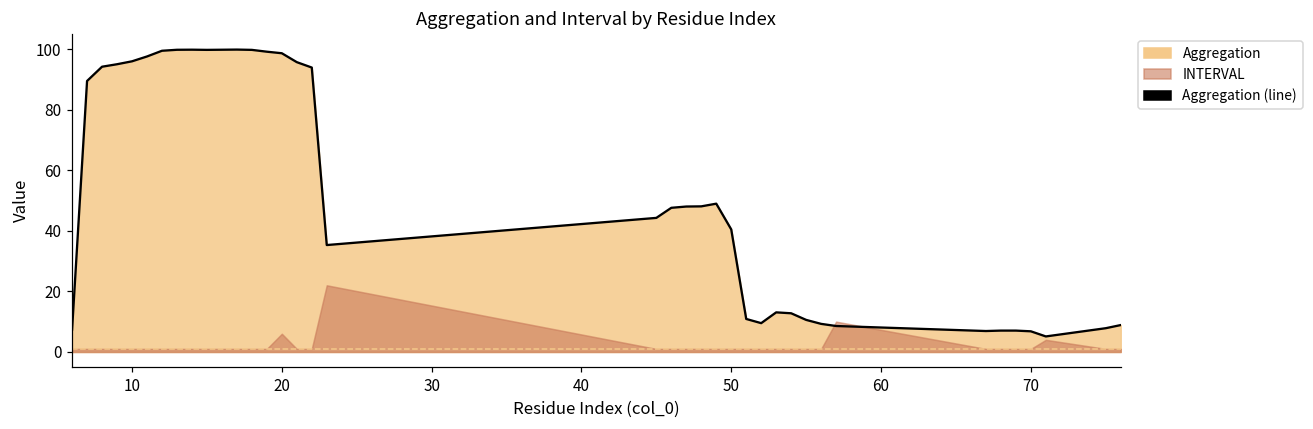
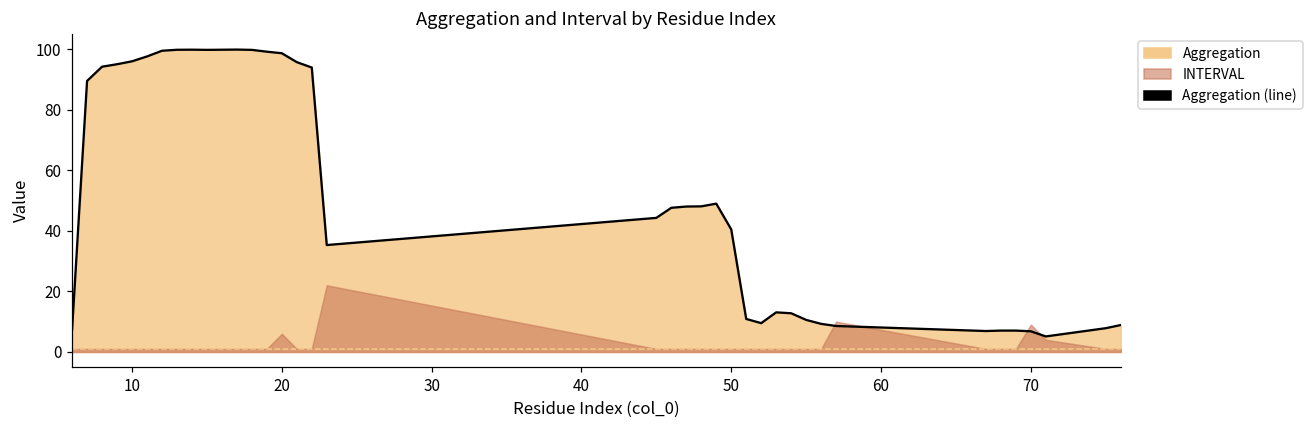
  {
    "Aggregation": {
      "10": 96,
      "20": 99,
      "50": 40,
      "70": 7
    },
    "INTERVAL": {
      "10": 1,
      "20": 6,
      "50": 1,
-     "70": 1
+     "70": 9
    }
  }
